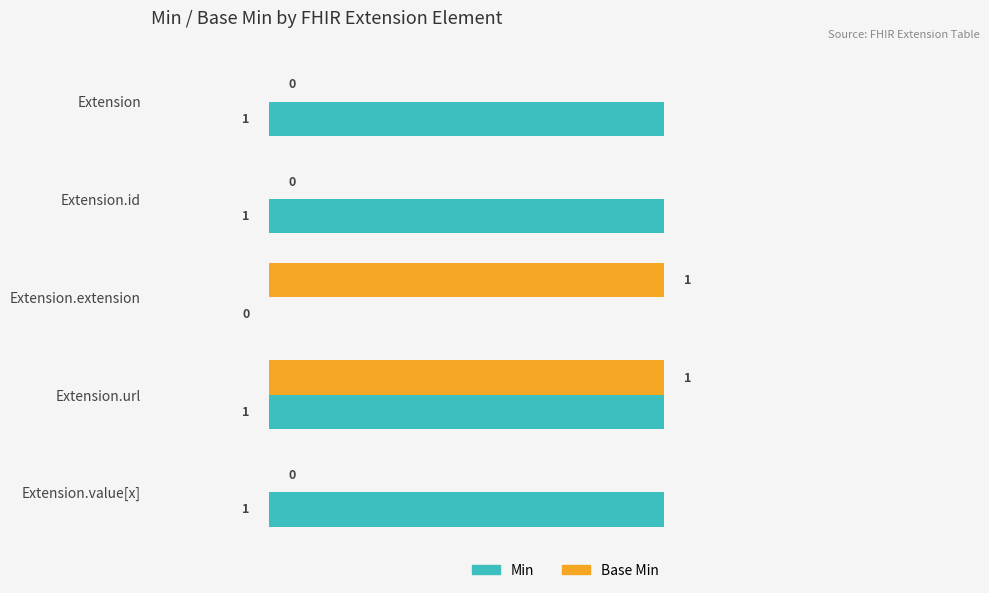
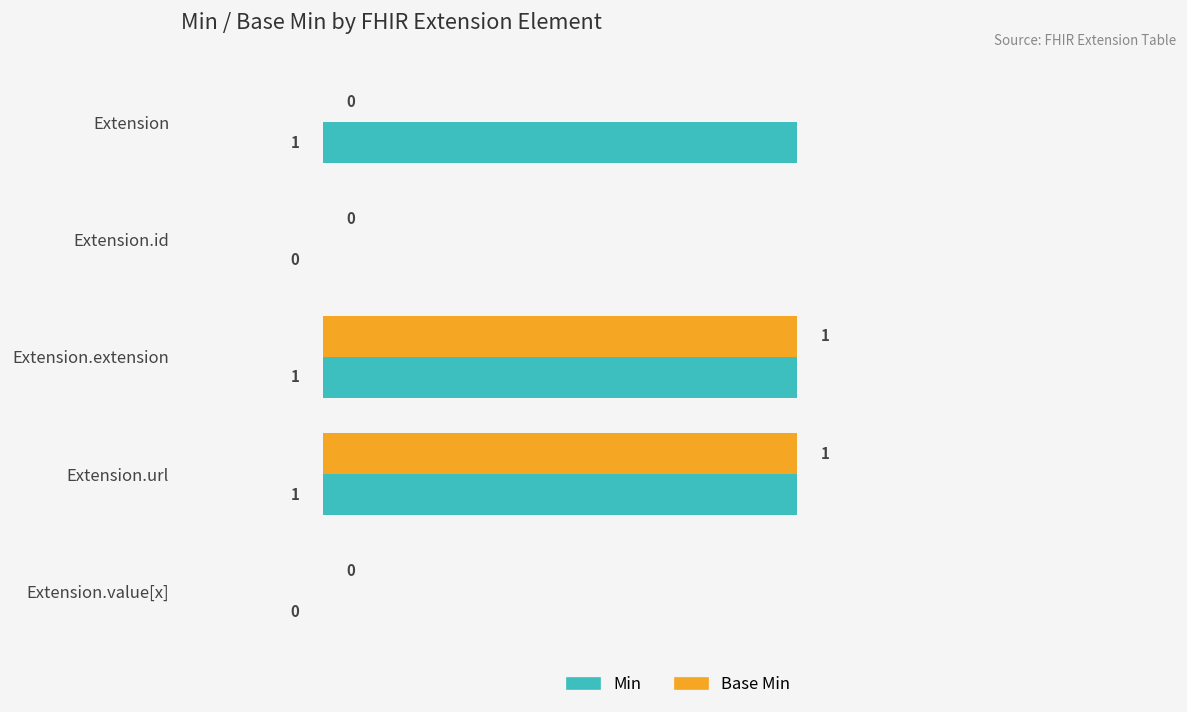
  {
    "Min": {
-     "Extension.id": 1,
-     "Extension.extension": 0,
-     "Extension.value[x]": 1
+     "Extension.id": 0,
+     "Extension.extension": 1,
+     "Extension.value[x]": 0
    },
    "Base Min": {
      "Extension": 0,
      "Extension.id": 0,
      "Extension.extension": 1,
      "Extension.url": 1,
      "Extension.value[x]": 0
    }
  }
